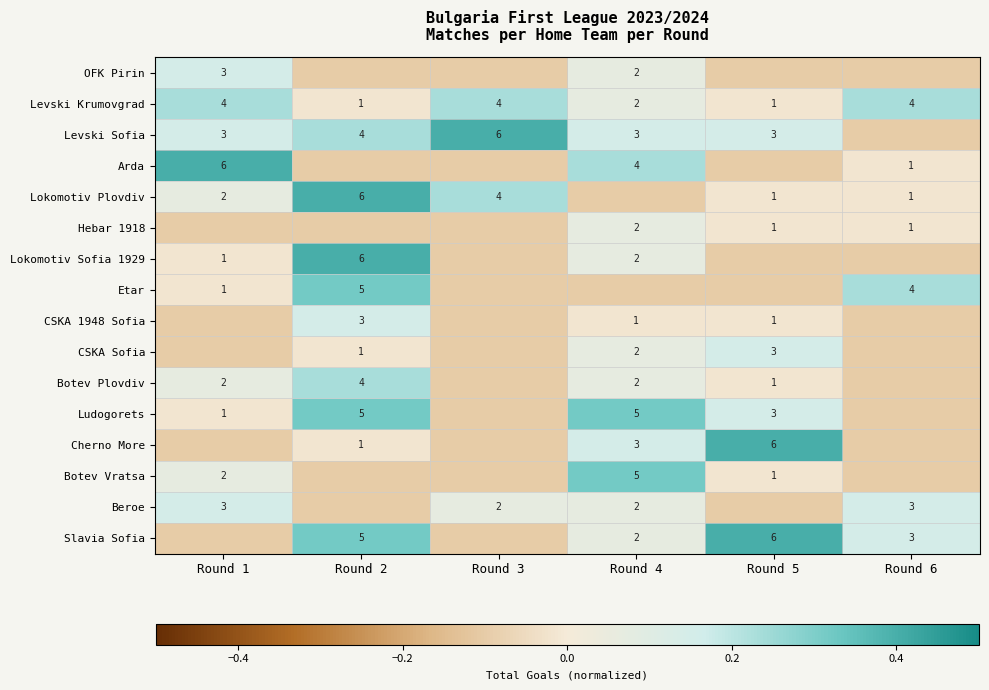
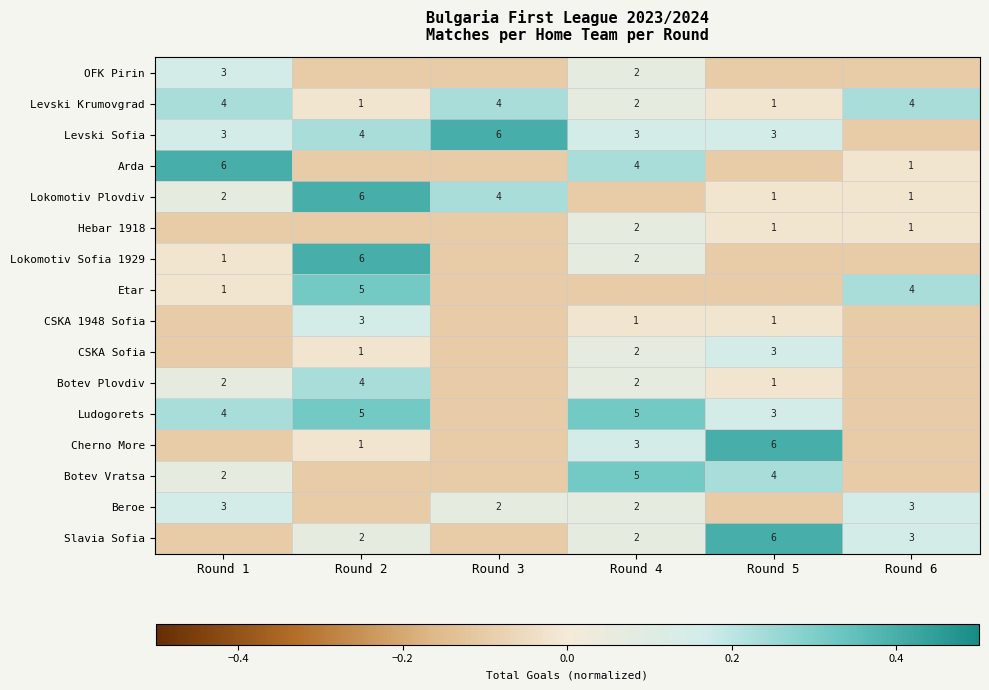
  {
    "OFK Pirin": {
      "Round 1": 3,
      "Round 4": 2
    },
    "Levski Krumovgrad": {
      "Round 1": 4,
      "Round 2": 1,
      "Round 3": 4,
      "Round 4": 2,
      "Round 5": 1,
      "Round 6": 4
    },
    "Levski Sofia": {
      "Round 1": 3,
      "Round 2": 4,
      "Round 3": 6,
      "Round 4": 3,
      "Round 5": 3
    },
    "Arda": {
      "Round 1": 6,
      "Round 4": 4,
      "Round 6": 1
    },
    "Lokomotiv Plovdiv": {
      "Round 1": 2,
      "Round 2": 6,
      "Round 3": 4,
      "Round 5": 1,
      "Round 6": 1
    },
    "Hebar 1918": {
      "Round 4": 2,
      "Round 5": 1,
      "Round 6": 1
    },
    "Lokomotiv Sofia 1929": {
      "Round 1": 1,
      "Round 2": 6,
      "Round 4": 2
    },
    "Etar": {
      "Round 1": 1,
      "Round 2": 5,
      "Round 6": 4
    },
    "CSKA 1948 Sofia": {
      "Round 2": 3,
      "Round 4": 1,
      "Round 5": 1
    },
    "CSKA Sofia": {
      "Round 2": 1,
      "Round 4": 2,
      "Round 5": 3
    },
    "Botev Plovdiv": {
      "Round 1": 2,
      "Round 2": 4,
      "Round 4": 2,
      "Round 5": 1
    },
    "Ludogorets": {
-     "Round 1": 1,
+     "Round 1": 4,
      "Round 2": 5,
      "Round 4": 5,
      "Round 5": 3
    },
    "Cherno More": {
      "Round 2": 1,
      "Round 4": 3,
      "Round 5": 6
    },
    "Botev Vratsa": {
      "Round 1": 2,
      "Round 4": 5,
-     "Round 5": 1
+     "Round 5": 4
    },
    "Beroe": {
      "Round 1": 3,
      "Round 3": 2,
      "Round 4": 2,
      "Round 6": 3
    },
    "Slavia Sofia": {
-     "Round 2": 5,
+     "Round 2": 2,
      "Round 4": 2,
      "Round 5": 6,
      "Round 6": 3
    }
  }
